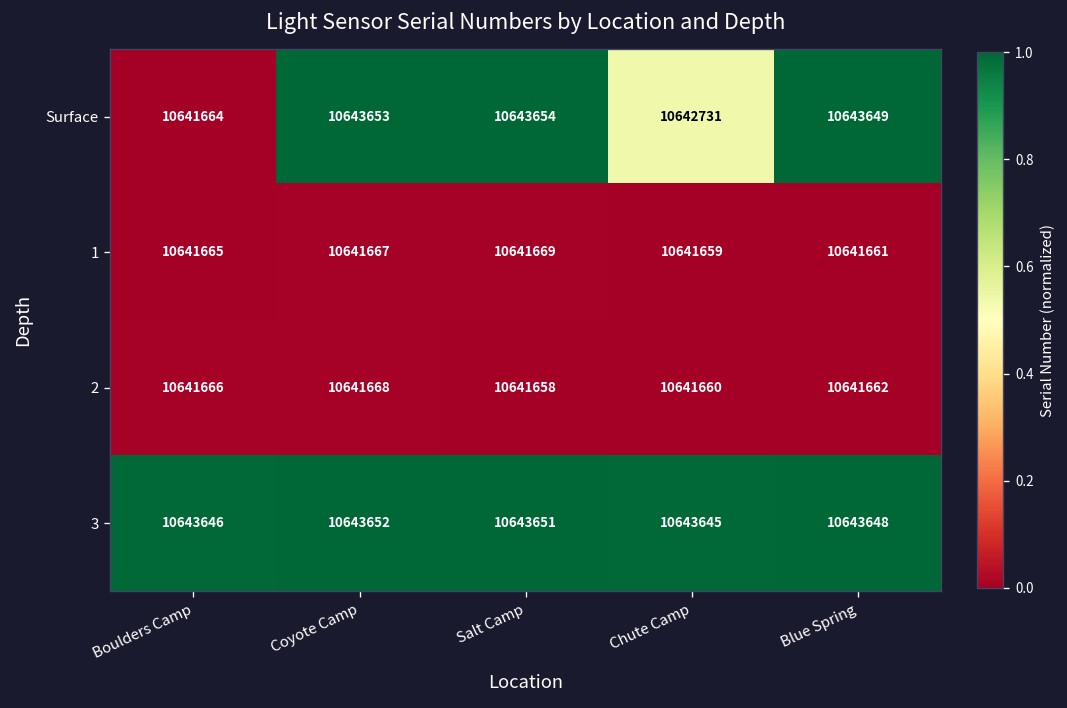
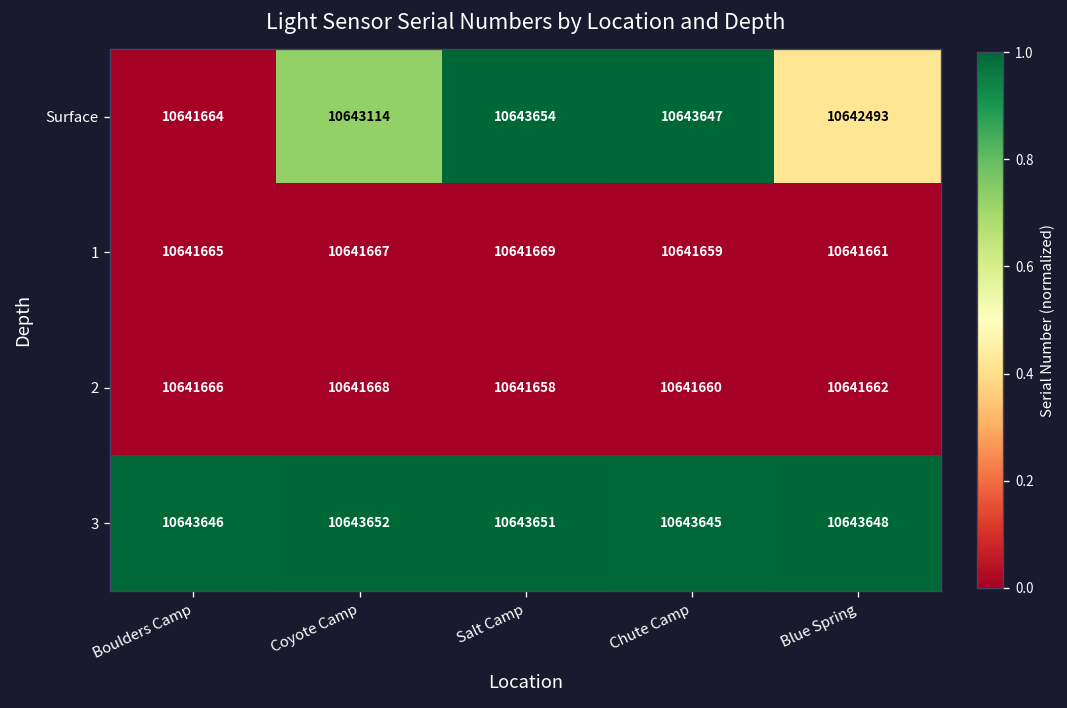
  {
    "Surface": {
      "Boulders Camp": 10641664,
-     "Coyote Camp": 10643653,
+     "Coyote Camp": 10643114,
      "Salt Camp": 10643654,
-     "Chute Camp": 10642731,
-     "Blue Spring": 10643649
+     "Chute Camp": 10643647,
+     "Blue Spring": 10642493
    },
    "1": {
      "Boulders Camp": 10641665,
      "Coyote Camp": 10641667,
      "Salt Camp": 10641669,
      "Chute Camp": 10641659,
      "Blue Spring": 10641661
    },
    "2": {
      "Boulders Camp": 10641666,
      "Coyote Camp": 10641668,
      "Salt Camp": 10641658,
      "Chute Camp": 10641660,
      "Blue Spring": 10641662
    },
    "3": {
      "Boulders Camp": 10643646,
      "Coyote Camp": 10643652,
      "Salt Camp": 10643651,
      "Chute Camp": 10643645,
      "Blue Spring": 10643648
    }
  }
